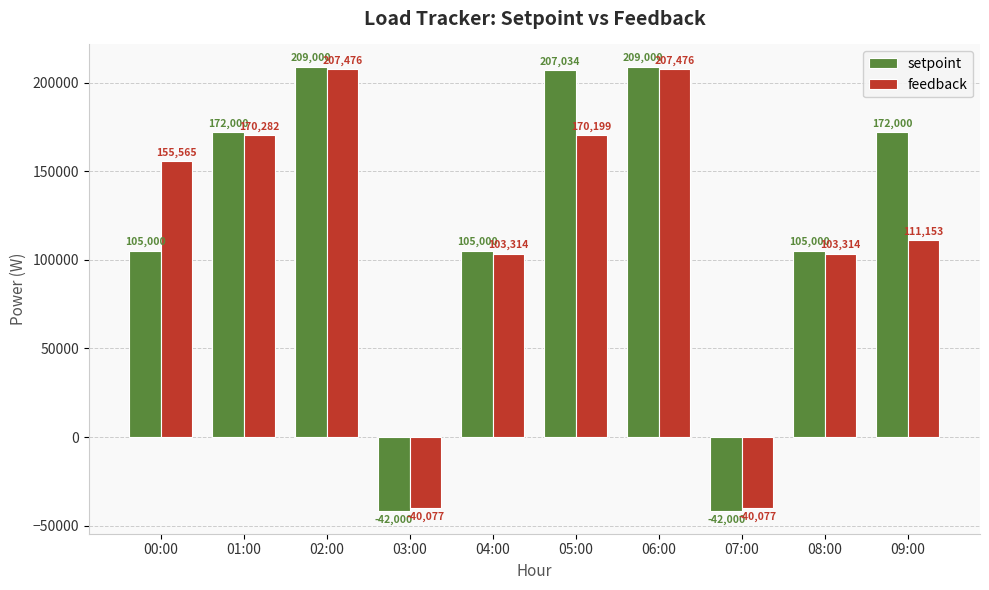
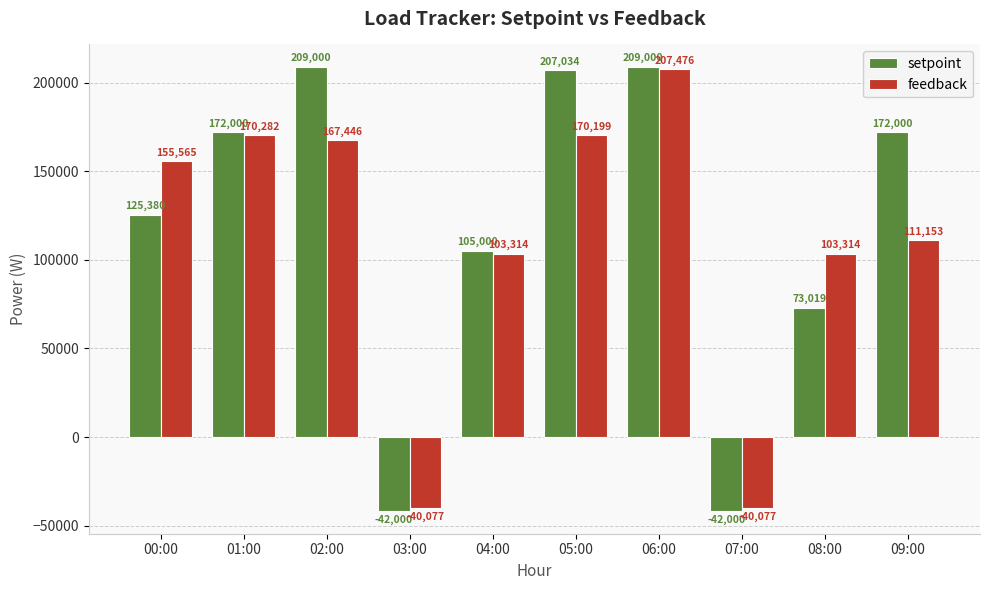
  {
    "setpoint": {
-     "00:00": "105,000",
+     "00:00": "125,380",
      "03:00": "-42,000",
      "05:00": "207,034",
      "07:00": "-42,000",
-     "08:00": "105,000",
+     "08:00": "73,019",
      "09:00": "172,000"
    },
    "feedback": {
      "00:00": "155,565",
-     "02:00": "207,476",
+     "02:00": "167,446",
      "03:00": "-40,077",
      "05:00": "170,199",
      "07:00": "-40,077",
      "09:00": "111,153"
    }
  }
